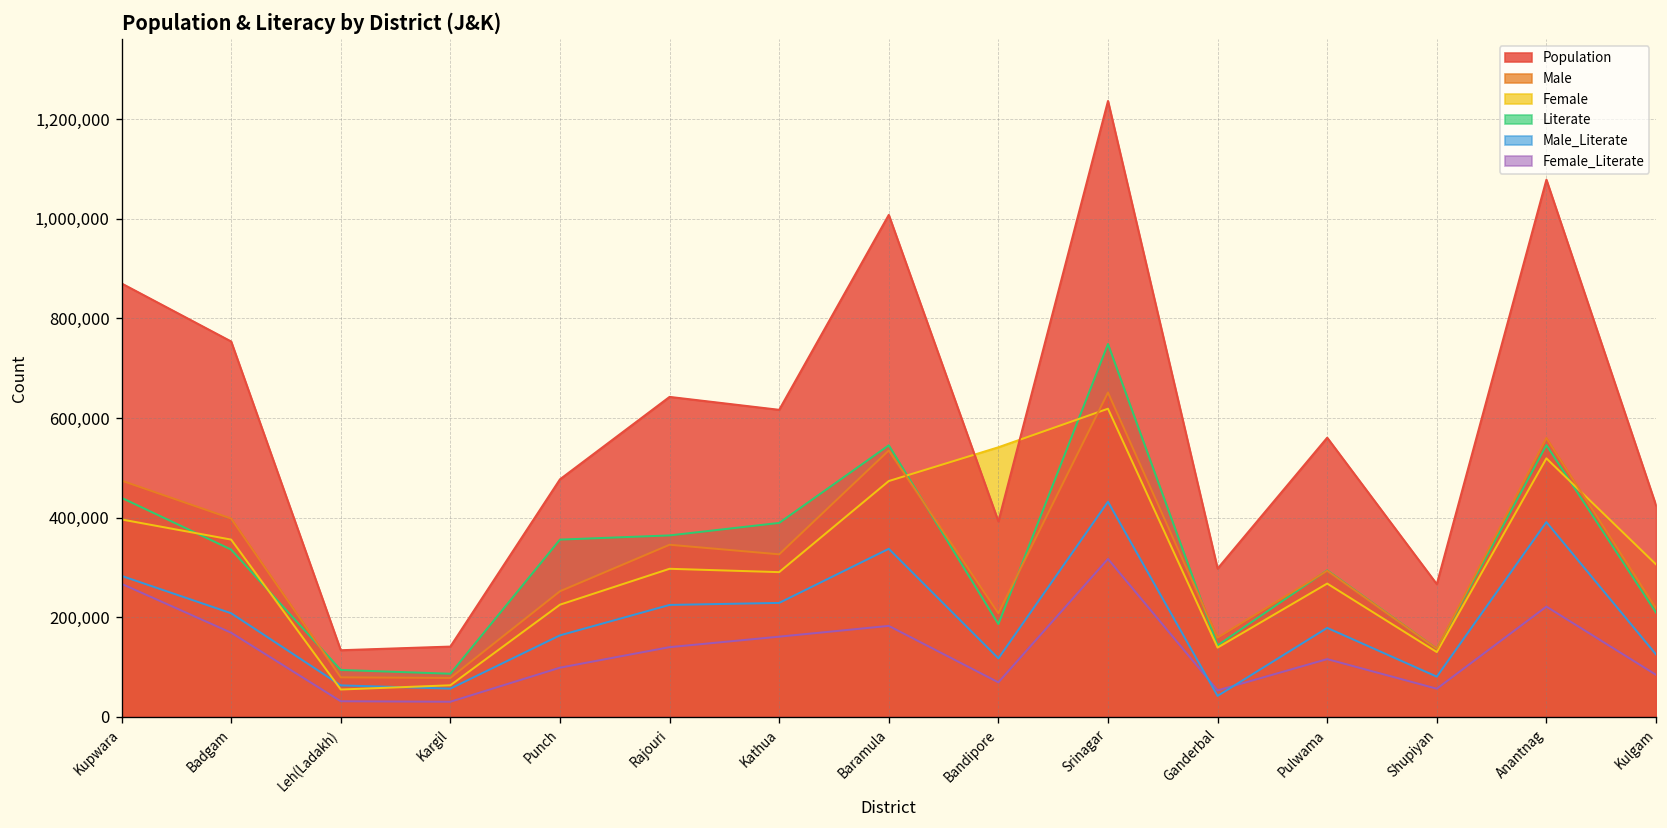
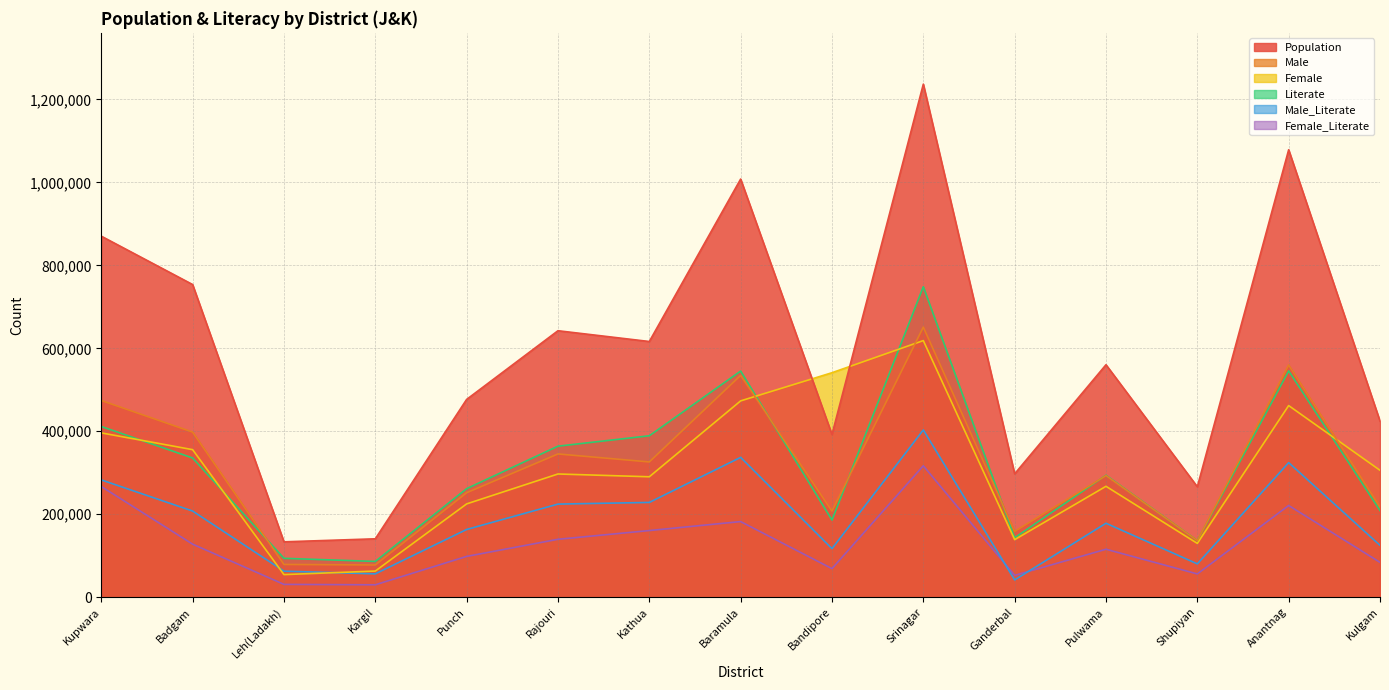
  {
    "Female_Literate": {
      "Kupwara": "270,000",
-     "Badgam": "170,000",
+     "Badgam": "130,000",
      "Leh(Ladakh)": "30,000",
      "Kargil": "30,000",
      "Punch": "100,000",
      "Rajouri": "140,000",
      "Kathua": "160,000",
      "Baramula": "180,000",
      "Bandipore": "70,000",
      "Srinagar": "320,000",
      "Ganderbal": "50,000",
      "Pulwama": "120,000",
      "Shupiyan": "60,000",
      "Anantnag": "220,000",
      "Kulgam": "80,000"
    },
    "Male_Literate": {
      "Kupwara": "280,000",
      "Badgam": "210,000",
      "Leh(Ladakh)": "60,000",
      "Kargil": "60,000",
      "Punch": "160,000",
      "Rajouri": "220,000",
      "Kathua": "230,000",
      "Baramula": "340,000",
      "Bandipore": "120,000",
-     "Srinagar": "430,000",
+     "Srinagar": "400,000",
      "Ganderbal": "40,000",
      "Pulwama": "180,000",
      "Shupiyan": "80,000",
-     "Anantnag": "390,000",
+     "Anantnag": "320,000",
      "Kulgam": "130,000"
    },
    "Literate": {
-     "Kupwara": "440,000",
+     "Kupwara": "410,000",
      "Badgam": "340,000",
      "Leh(Ladakh)": "90,000",
      "Kargil": "90,000",
-     "Punch": "360,000",
+     "Punch": "260,000",
      "Rajouri": "360,000",
      "Kathua": "390,000",
      "Baramula": "550,000",
      "Bandipore": "190,000",
      "Srinagar": "750,000",
      "Anantnag": "550,000",
      "Kulgam": "210,000"
    },
    "Female": {
      "Kupwara": "400,000",
      "Badgam": "360,000",
      "Leh(Ladakh)": "50,000",
      "Kargil": "60,000",
      "Punch": "220,000",
      "Rajouri": "300,000",
      "Kathua": "290,000",
      "Baramula": "470,000",
      "Bandipore": "540,000",
      "Srinagar": "620,000",
      "Pulwama": "270,000",
      "Shupiyan": "130,000",
-     "Anantnag": "520,000",
+     "Anantnag": "460,000",
      "Kulgam": "310,000"
    }
  }
